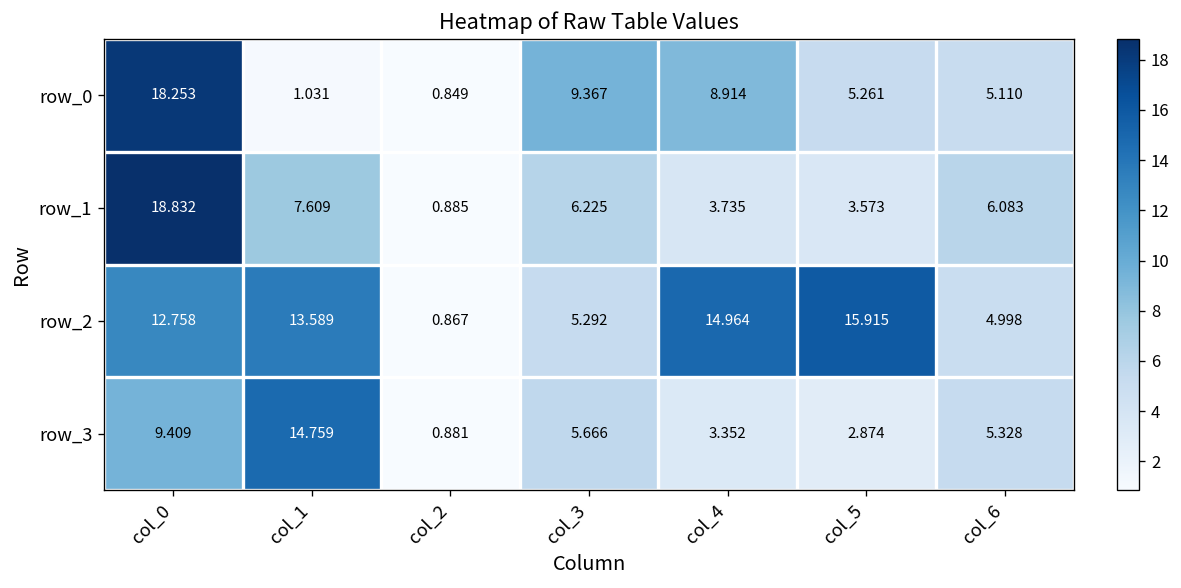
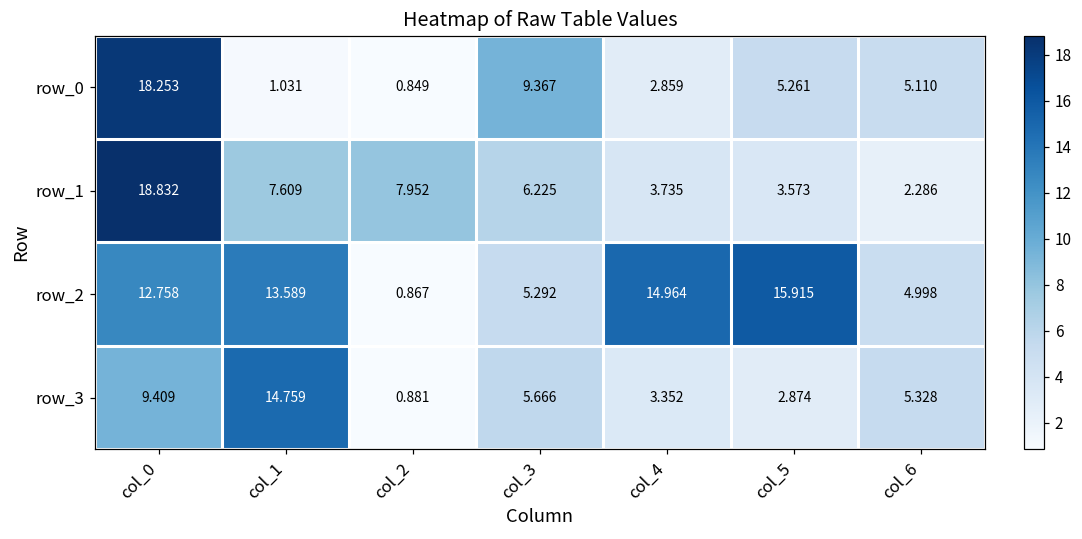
  {
    "row_0": {
      "col_0": 18.253,
      "col_1": 1.031,
      "col_2": 0.849,
      "col_3": 9.367,
-     "col_4": 8.914,
+     "col_4": 2.859,
      "col_5": 5.261,
      "col_6": 5.110
    },
    "row_1": {
      "col_0": 18.832,
      "col_1": 7.609,
-     "col_2": 0.885,
+     "col_2": 7.952,
      "col_3": 6.225,
      "col_4": 3.735,
      "col_5": 3.573,
-     "col_6": 6.083
+     "col_6": 2.286
    },
    "row_2": {
      "col_0": 12.758,
      "col_1": 13.589,
      "col_2": 0.867,
      "col_3": 5.292,
      "col_4": 14.964,
      "col_5": 15.915,
      "col_6": 4.998
    },
    "row_3": {
      "col_0": 9.409,
      "col_1": 14.759,
      "col_2": 0.881,
      "col_3": 5.666,
      "col_4": 3.352,
      "col_5": 2.874,
      "col_6": 5.328
    }
  }
